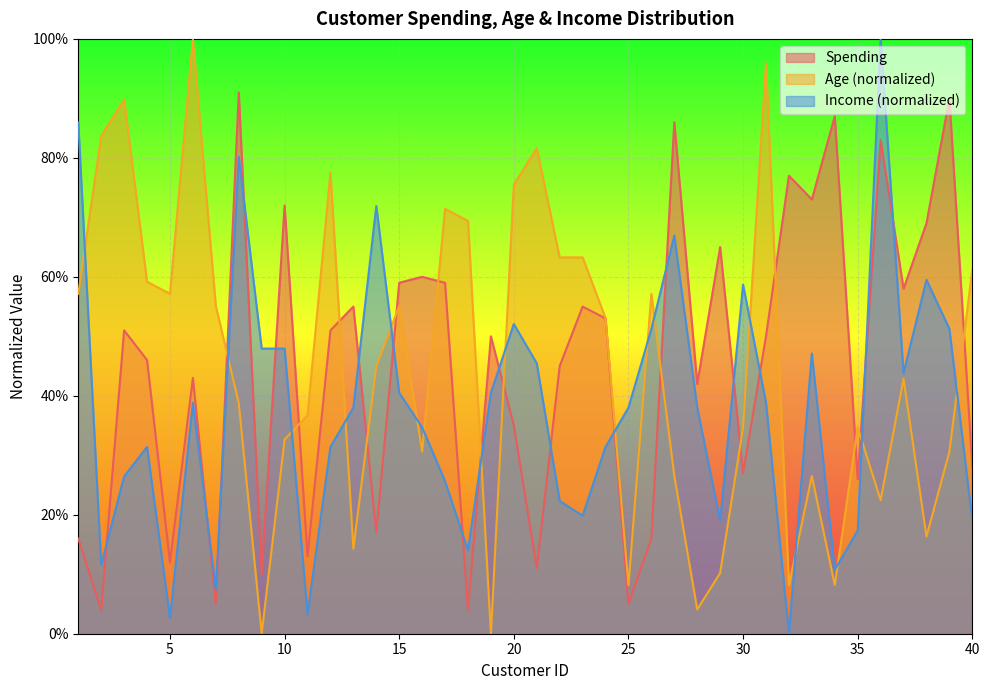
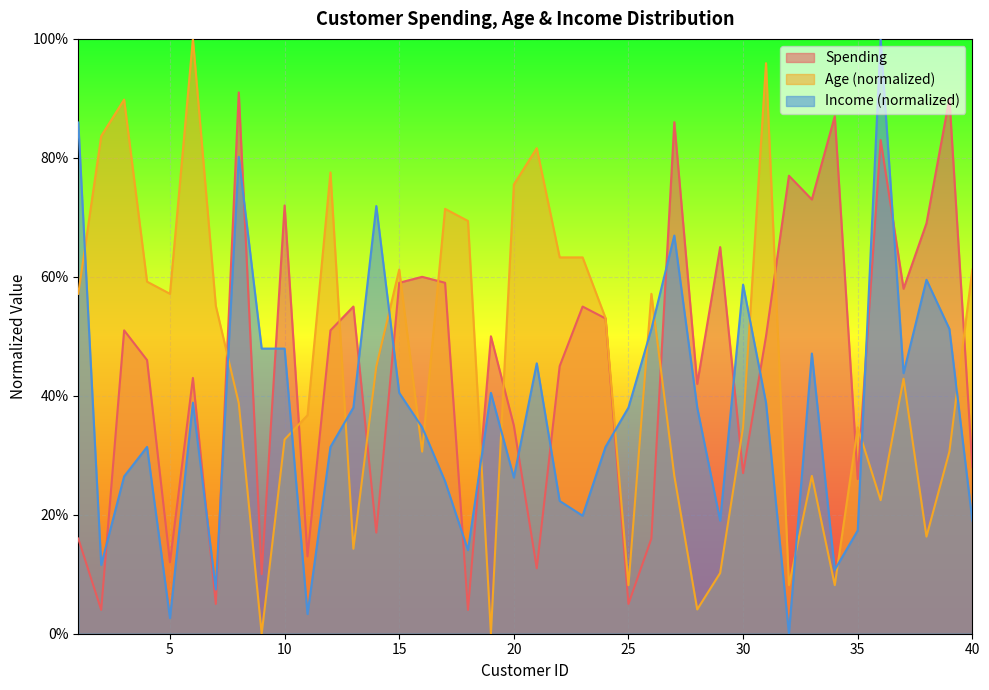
  {
    "Spending": {
      "5": "12%",
      "10": "72%",
      "15": "59%",
      "20": "35%",
      "25": "5%",
      "30": "27%",
      "35": "26%",
      "40": "28%"
    },
    "Age (normalized)": {
      "5": "57%",
      "10": "33%",
-     "15": "55%",
+     "15": "61%",
      "20": "76%",
      "25": "8%",
      "30": "35%",
      "35": "35%",
      "40": "61%"
    },
    "Income (normalized)": {
      "5": "3%",
      "10": "48%",
      "15": "40%",
-     "20": "52%",
+     "20": "26%",
      "25": "38%",
      "30": "59%",
      "35": "17%",
      "40": "19%"
    }
  }
